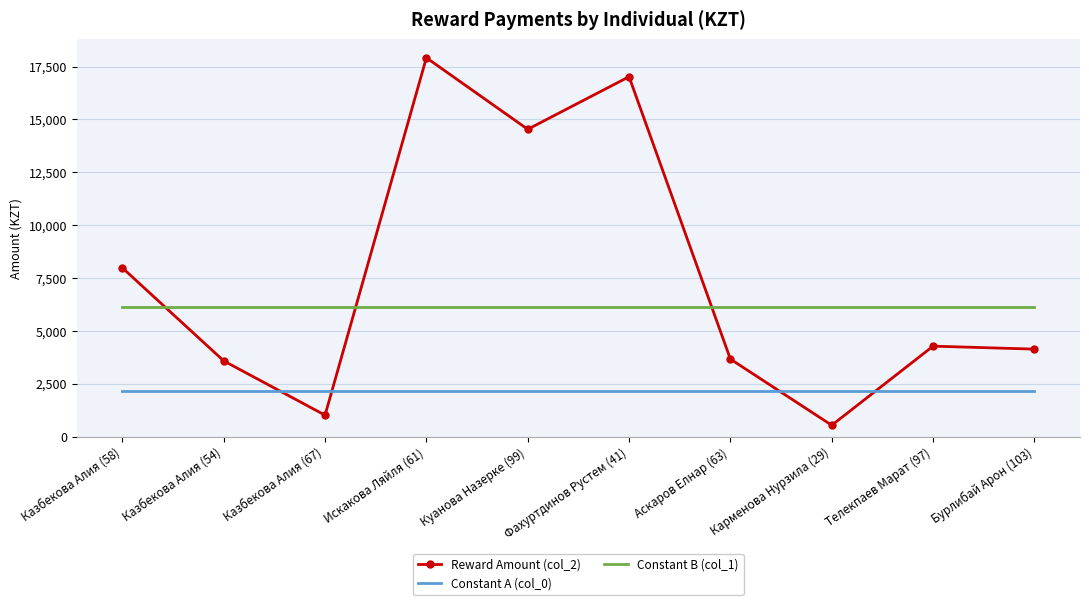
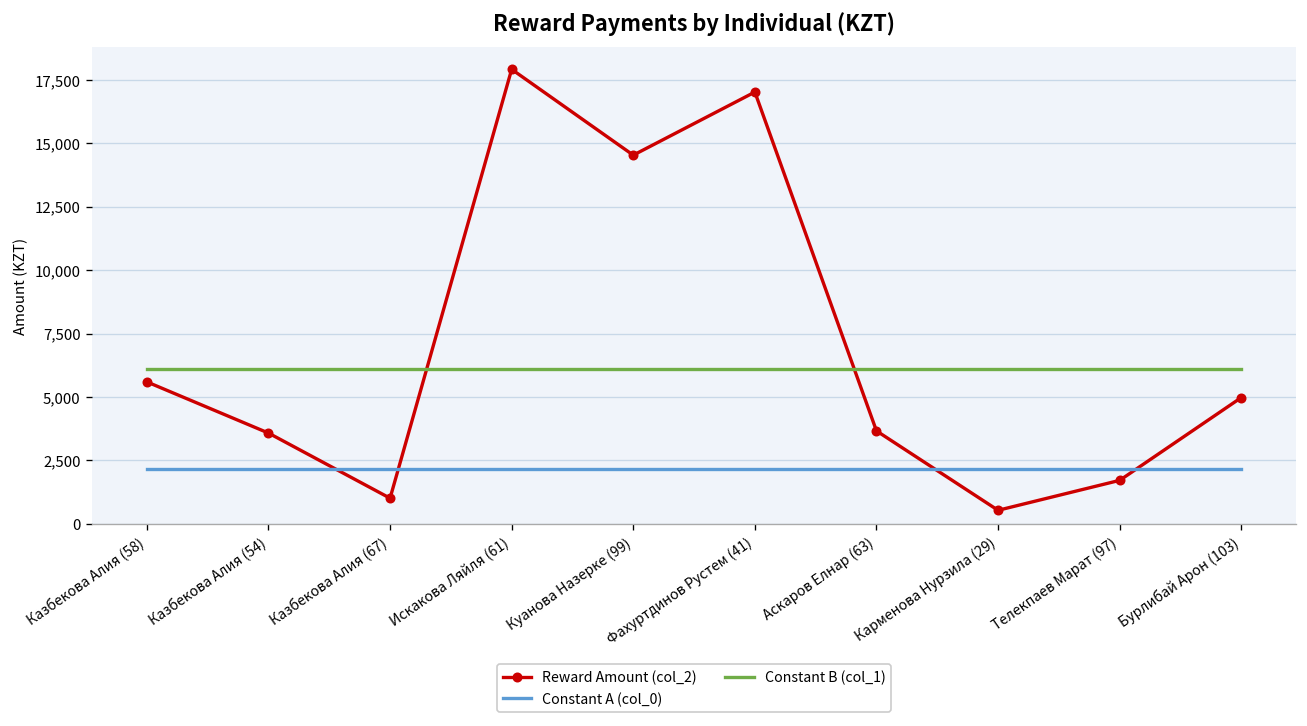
  {
    "Reward Amount (col_2)": {
-     "Казбекова Алия (58)": "8,000",
+     "Казбекова Алия (58)": "5,600",
      "Казбекова Алия (54)": "3,600",
      "Казбекова Алия (67)": "1,000",
      "Искакова Ляйля (61)": "17,900",
      "Куанова Назерке (99)": "14,500",
      "Фахуртдинов Рустем (41)": "17,000",
      "Аскаров Елнар (63)": "3,700",
      "Карменова Нурзила (29)": "500",
-     "Телекпаев Марат (97)": "4,300",
-     "Бурлибай Арон (103)": "4,100"
+     "Телекпаев Марат (97)": "1,700",
+     "Бурлибай Арон (103)": "5,000"
    },
    "Constant A (col_0)": {
      "Казбекова Алия (58)": "2,200",
      "Казбекова Алия (54)": "2,200",
      "Казбекова Алия (67)": "2,200",
      "Искакова Ляйля (61)": "2,200",
      "Куанова Назерке (99)": "2,200",
      "Фахуртдинов Рустем (41)": "2,200",
      "Аскаров Елнар (63)": "2,200",
      "Карменова Нурзила (29)": "2,200",
      "Телекпаев Марат (97)": "2,200",
      "Бурлибай Арон (103)": "2,200"
    },
    "Constant B (col_1)": {
      "Казбекова Алия (58)": "6,100",
      "Казбекова Алия (54)": "6,100",
      "Казбекова Алия (67)": "6,100",
      "Искакова Ляйля (61)": "6,100",
      "Куанова Назерке (99)": "6,100",
      "Фахуртдинов Рустем (41)": "6,100",
      "Аскаров Елнар (63)": "6,100",
      "Карменова Нурзила (29)": "6,100",
      "Телекпаев Марат (97)": "6,100",
      "Бурлибай Арон (103)": "6,100"
    }
  }
